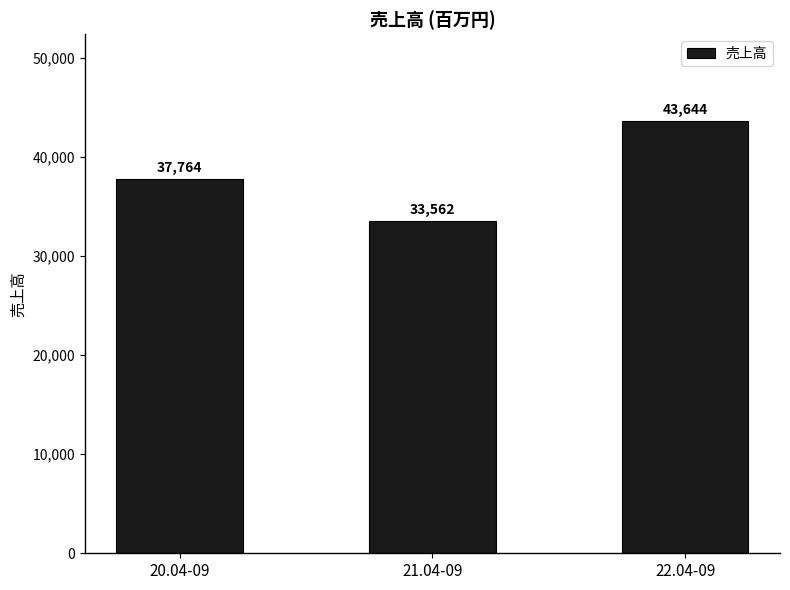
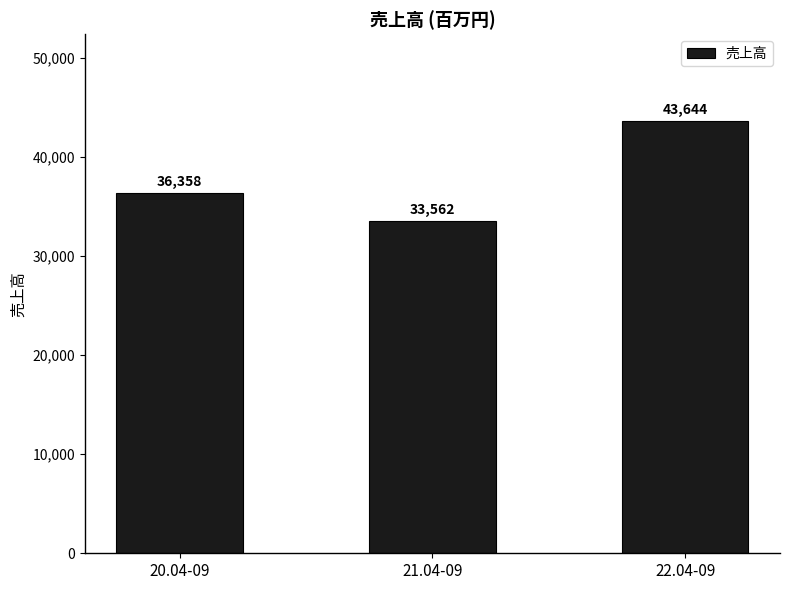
  {
-   "20.04-09": "37,764",
+   "20.04-09": "36,358",
    "21.04-09": "33,562",
    "22.04-09": "43,644"
  }
